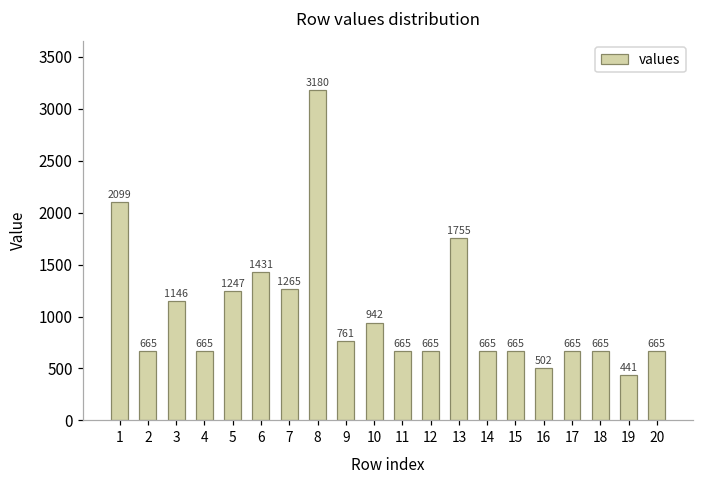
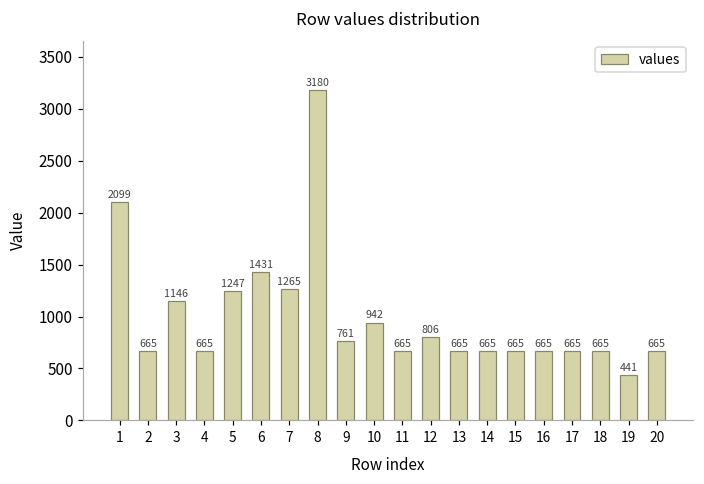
  {
    "1": 2099,
    "2": 665,
    "3": 1146,
    "4": 665,
    "5": 1247,
    "6": 1431,
    "7": 1265,
    "8": 3180,
    "9": 761,
    "10": 942,
    "11": 665,
-   "12": 665,
-   "13": 1755,
+   "12": 806,
+   "13": 665,
    "14": 665,
    "15": 665,
-   "16": 502,
+   "16": 665,
    "17": 665,
    "18": 665,
    "19": 441,
    "20": 665
  }
